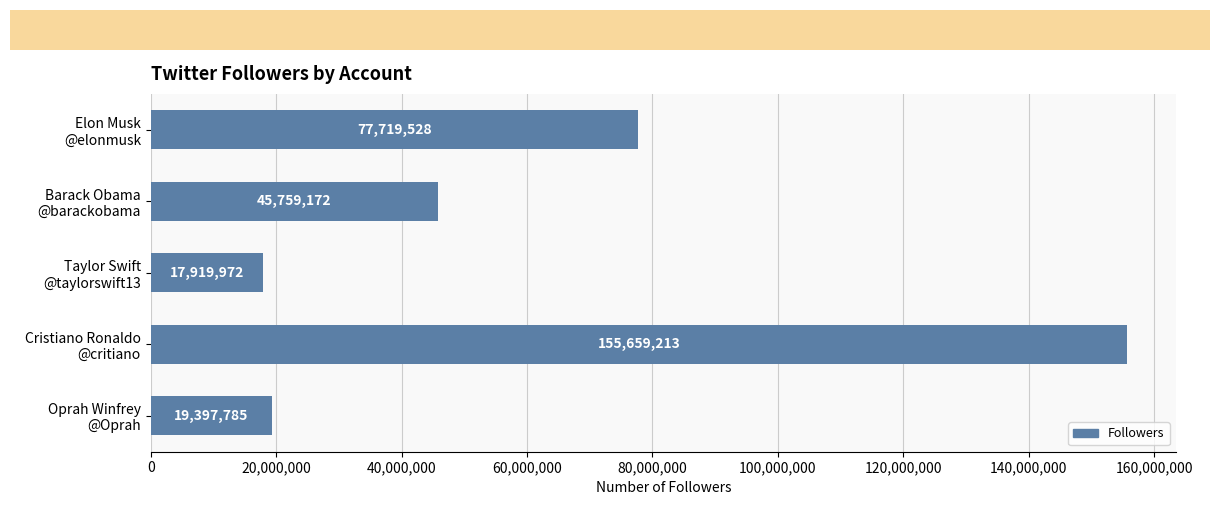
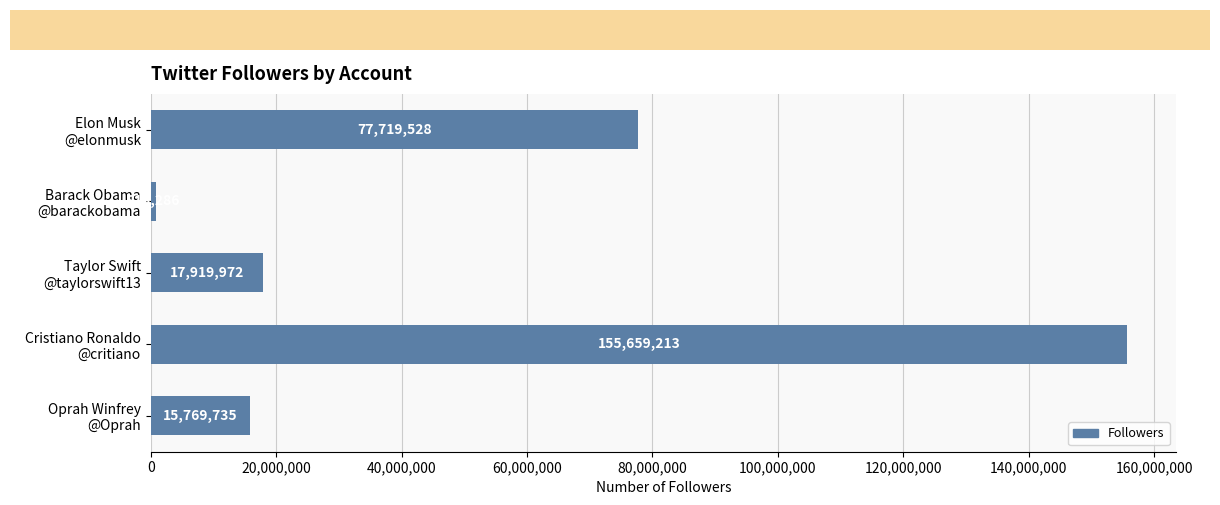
  {
    "Elon Musk @elonmusk": "77,719,528",
-   "Barack Obama @barackobama": "46,000,000",
+   "Barack Obama @barackobama": "1,000,000",
    "Taylor Swift @taylorswift13": "17,919,972",
    "Cristiano Ronaldo @critiano": "155,659,213",
-   "Oprah Winfrey @Oprah": "19,397,785"
+   "Oprah Winfrey @Oprah": "15,769,735"
  }
